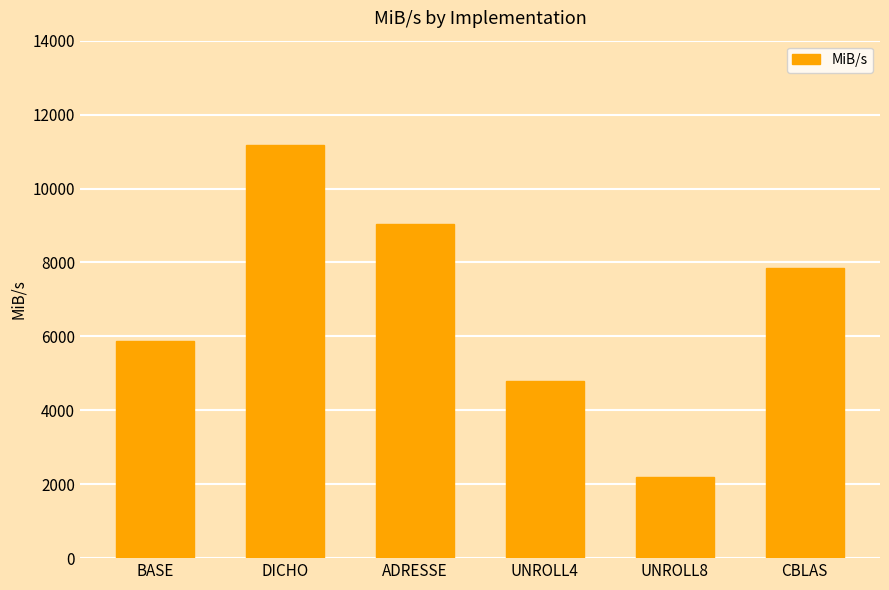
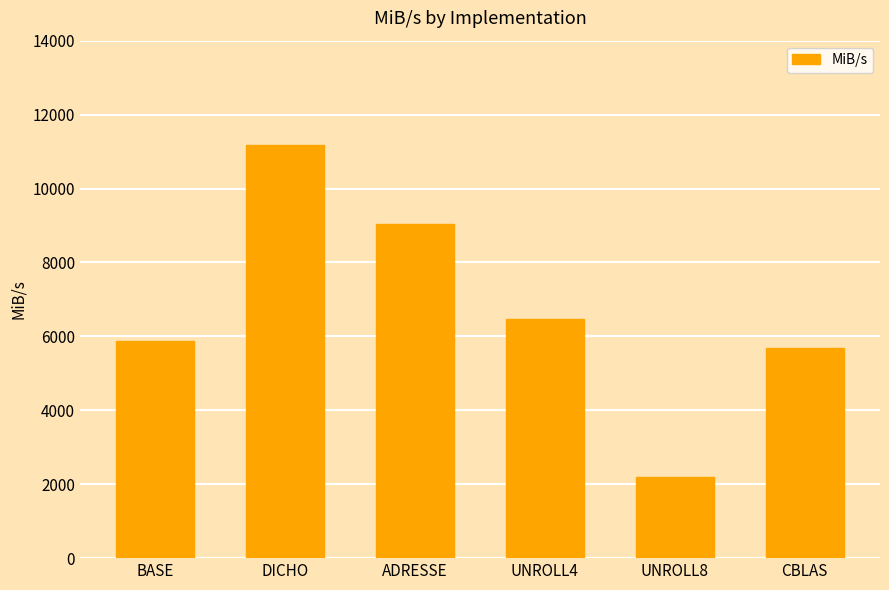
  {
    "BASE": 5900,
    "DICHO": 11200,
    "ADRESSE": 9000,
-   "UNROLL4": 4800,
+   "UNROLL4": 6500,
    "UNROLL8": 2200,
-   "CBLAS": 7900
+   "CBLAS": 5700
  }
